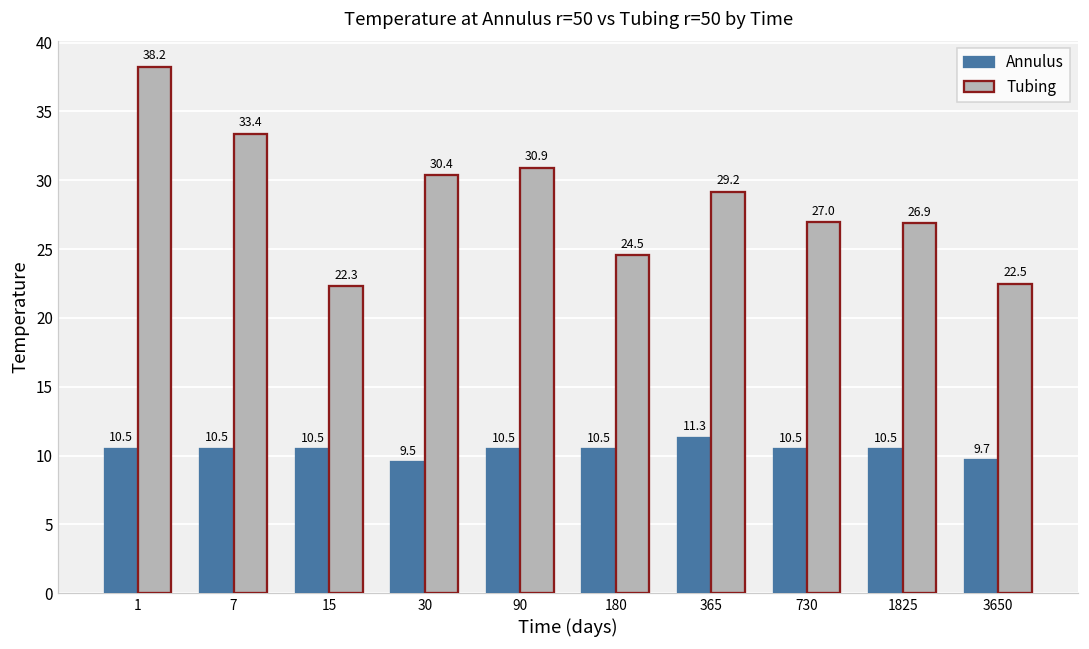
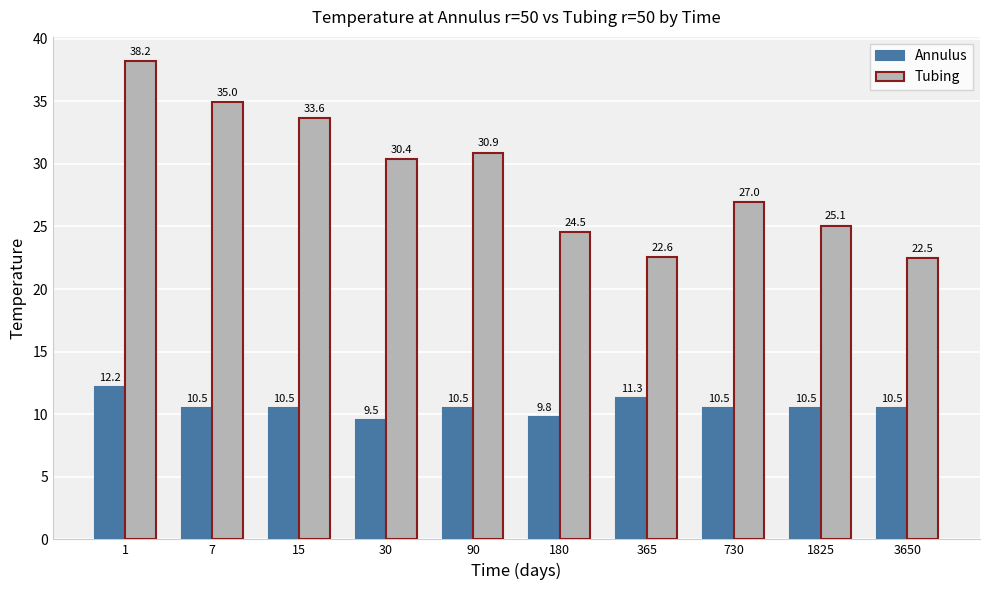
  {
    "Annulus": {
-     "1": 10.5,
+     "1": 12.2,
      "7": 10.5,
      "15": 10.5,
      "30": 9.5,
      "90": 10.5,
-     "180": 10.5,
+     "180": 9.8,
      "365": 11.3,
      "730": 10.5,
      "1825": 10.5,
-     "3650": 9.7
+     "3650": 10.5
    },
    "Tubing": {
      "1": 38.2,
-     "7": 33.4,
-     "15": 22.3,
+     "7": 35.0,
+     "15": 33.6,
      "30": 30.4,
      "90": 30.9,
      "180": 24.5,
-     "365": 29.2,
+     "365": 22.6,
      "730": 27.0,
-     "1825": 26.9,
+     "1825": 25.1,
      "3650": 22.5
    }
  }
